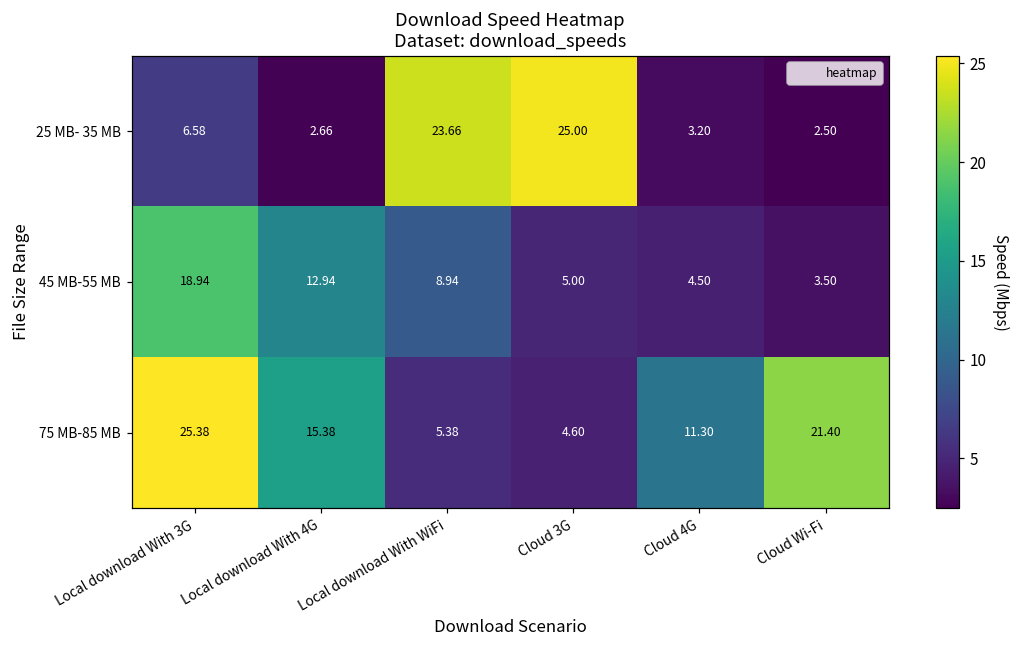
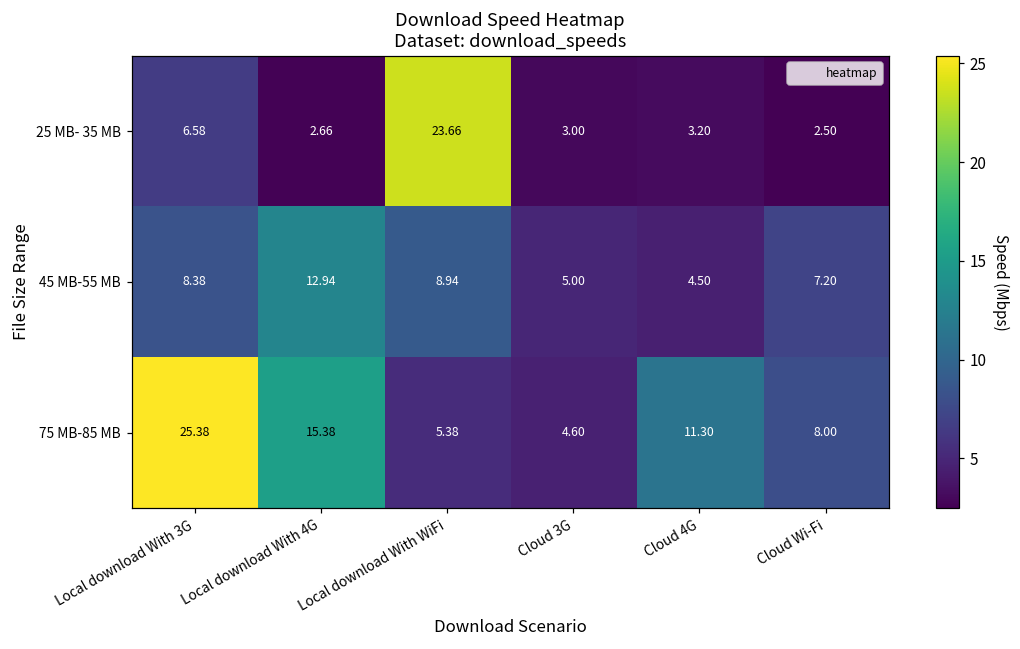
  {
    "25 MB- 35 MB": {
      "Local download With 3G": 6.58,
      "Local download With 4G": 2.66,
      "Local download With WiFi": 23.66,
-     "Cloud 3G": 25.00,
+     "Cloud 3G": 3.00,
      "Cloud 4G": 3.20,
      "Cloud Wi-Fi": 2.50
    },
    "45 MB-55 MB": {
-     "Local download With 3G": 18.94,
+     "Local download With 3G": 8.38,
      "Local download With 4G": 12.94,
      "Local download With WiFi": 8.94,
      "Cloud 3G": 5.00,
      "Cloud 4G": 4.50,
-     "Cloud Wi-Fi": 3.50
+     "Cloud Wi-Fi": 7.20
    },
    "75 MB-85 MB": {
      "Local download With 3G": 25.38,
      "Local download With 4G": 15.38,
      "Local download With WiFi": 5.38,
      "Cloud 3G": 4.60,
      "Cloud 4G": 11.30,
-     "Cloud Wi-Fi": 21.40
+     "Cloud Wi-Fi": 8.00
    }
  }
